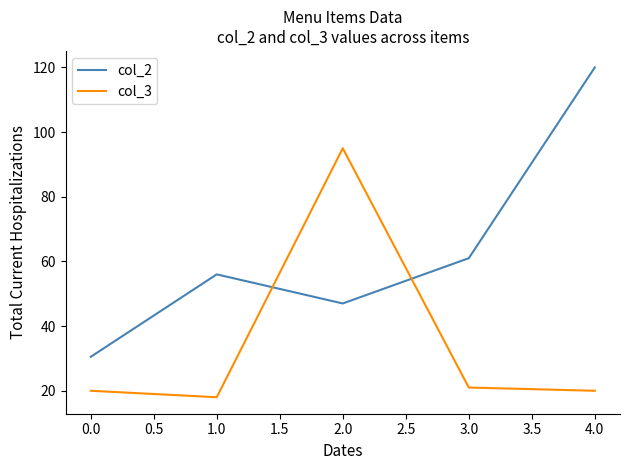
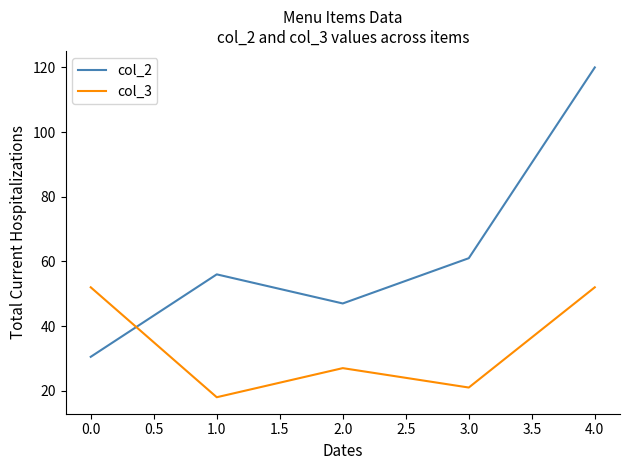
  {
    "col_2": {
      "0.0": 31,
      "1.0": 56,
      "2.0": 47,
      "3.0": 61,
      "4.0": 120
    },
    "col_3": {
-     "0.0": 20,
+     "0.0": 52,
      "1.0": 18,
-     "2.0": 95,
+     "2.0": 27,
      "3.0": 21,
-     "4.0": 20
+     "4.0": 52
    }
  }
